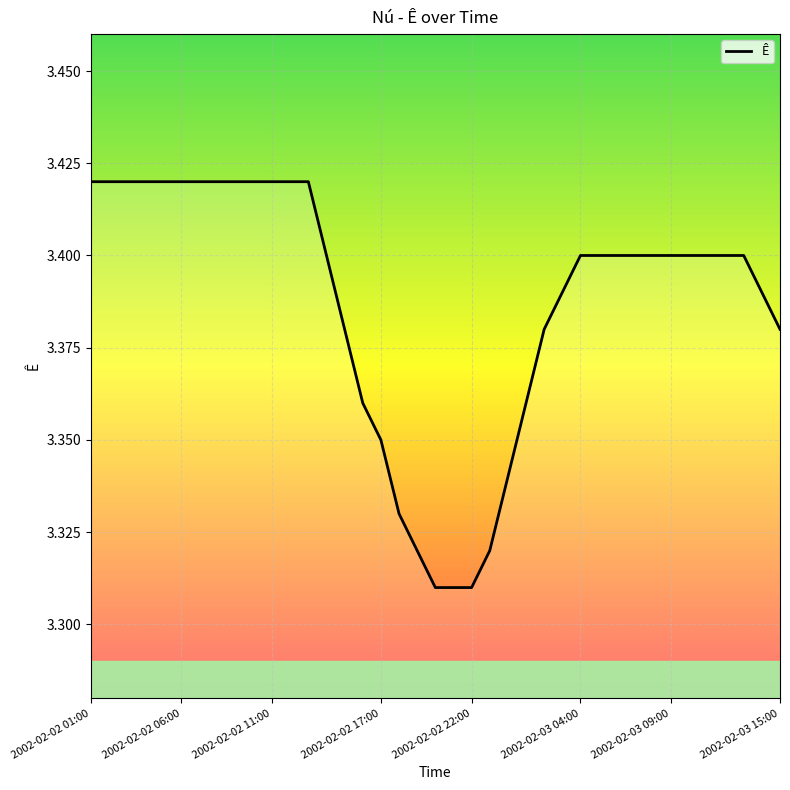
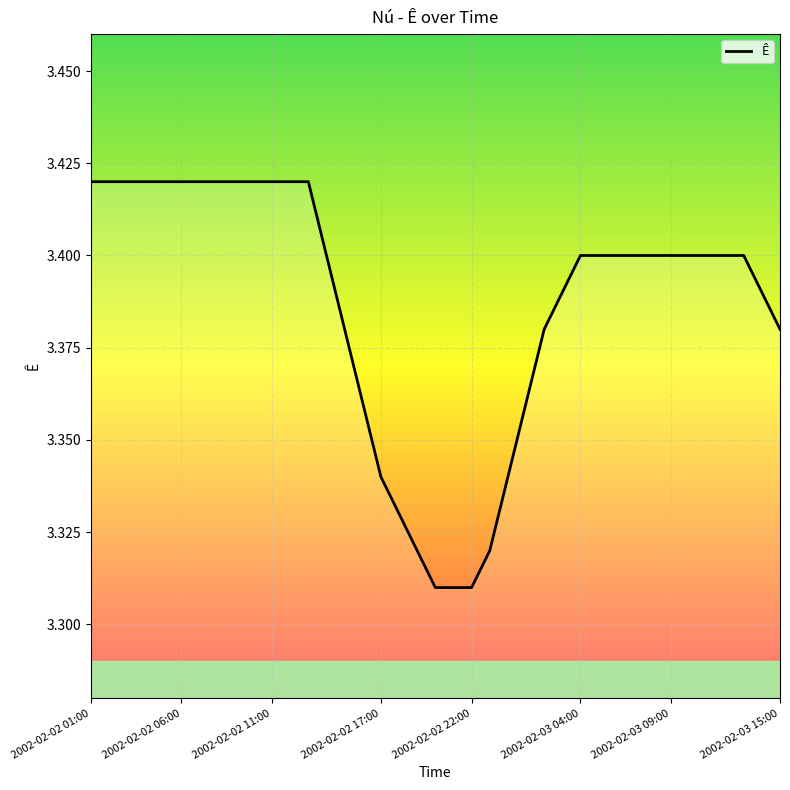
  {
    "2002-02-02 01:00": 3.42,
    "2002-02-02 06:00": 3.42,
    "2002-02-02 11:00": 3.42,
-   "2002-02-02 17:00": 3.35,
+   "2002-02-02 17:00": 3.34,
    "2002-02-02 22:00": 3.31,
    "2002-02-03 04:00": 3.40,
    "2002-02-03 09:00": 3.40,
    "2002-02-03 15:00": 3.38
  }
